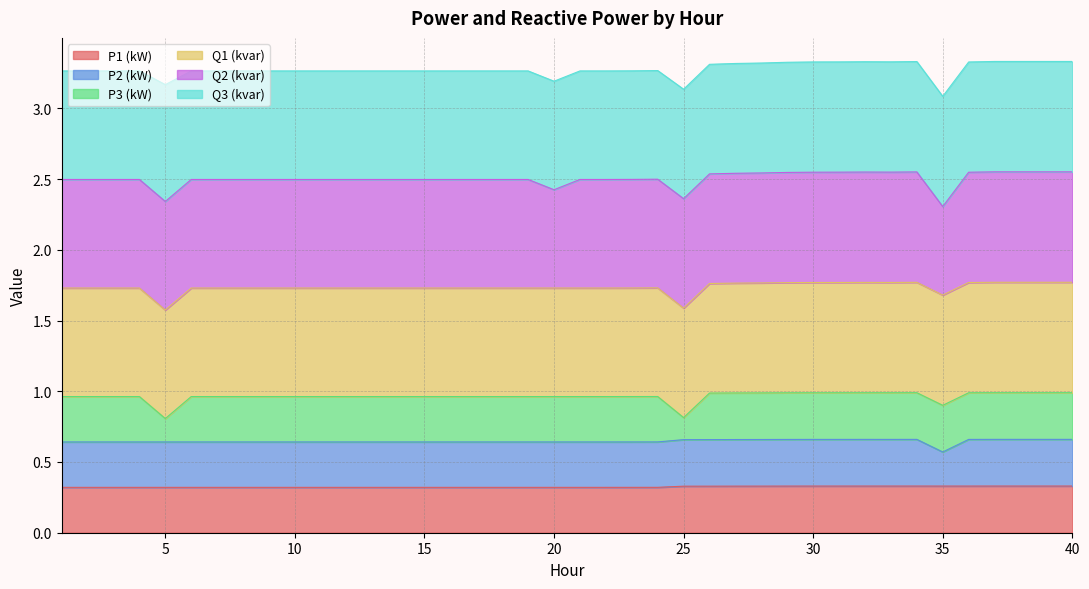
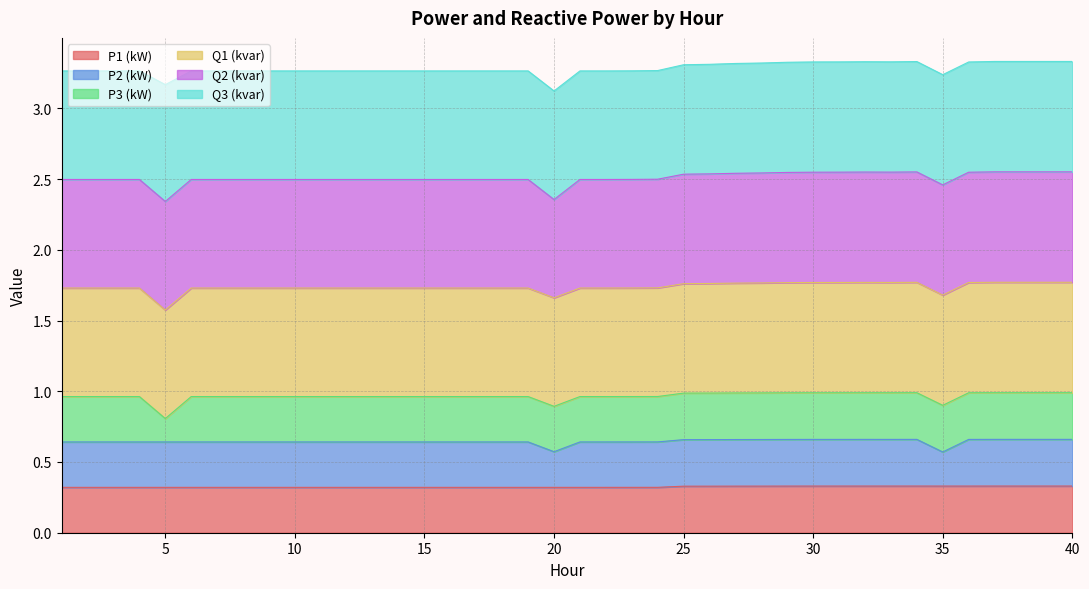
  {
    "P1 (kW)": {
      "5": 0.32,
      "10": 0.32,
      "15": 0.32,
      "20": 0.32,
      "25": 0.33,
      "30": 0.33,
      "35": 0.33,
      "40": 0.33
    },
    "P2 (kW)": {
      "5": 0.32,
      "10": 0.32,
      "15": 0.32,
-     "20": 0.32,
+     "20": 0.25,
      "25": 0.33,
      "30": 0.33,
      "35": 0.24,
      "40": 0.33
    },
    "P3 (kW)": {
      "5": 0.17,
      "10": 0.32,
      "15": 0.32,
      "20": 0.32,
-     "25": 0.16,
+     "25": 0.33,
      "30": 0.33,
      "35": 0.33,
      "40": 0.33
    },
    "Q1 (kvar)": {
      "5": 0.77,
      "10": 0.77,
      "15": 0.77,
      "20": 0.77,
      "25": 0.77,
      "30": 0.78,
      "35": 0.78,
      "40": 0.78
    },
    "Q2 (kvar)": {
      "5": 0.77,
      "10": 0.77,
      "15": 0.77,
      "20": 0.69,
      "25": 0.77,
      "30": 0.78,
-     "35": 0.63,
+     "35": 0.78,
      "40": 0.78
    },
    "Q3 (kvar)": {
      "10": 0.77,
      "15": 0.77,
      "20": 0.77,
      "25": 0.77,
      "30": 0.78,
      "35": 0.78,
      "40": 0.78
    }
  }
